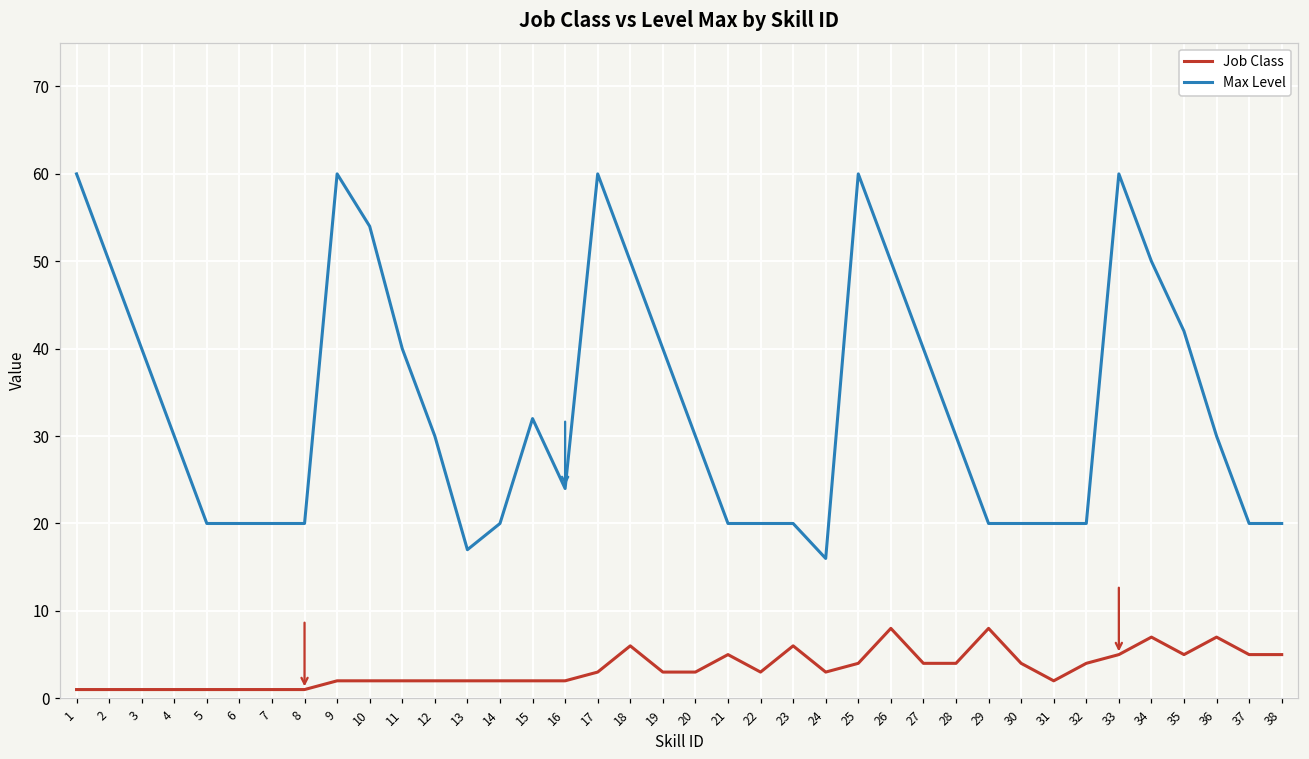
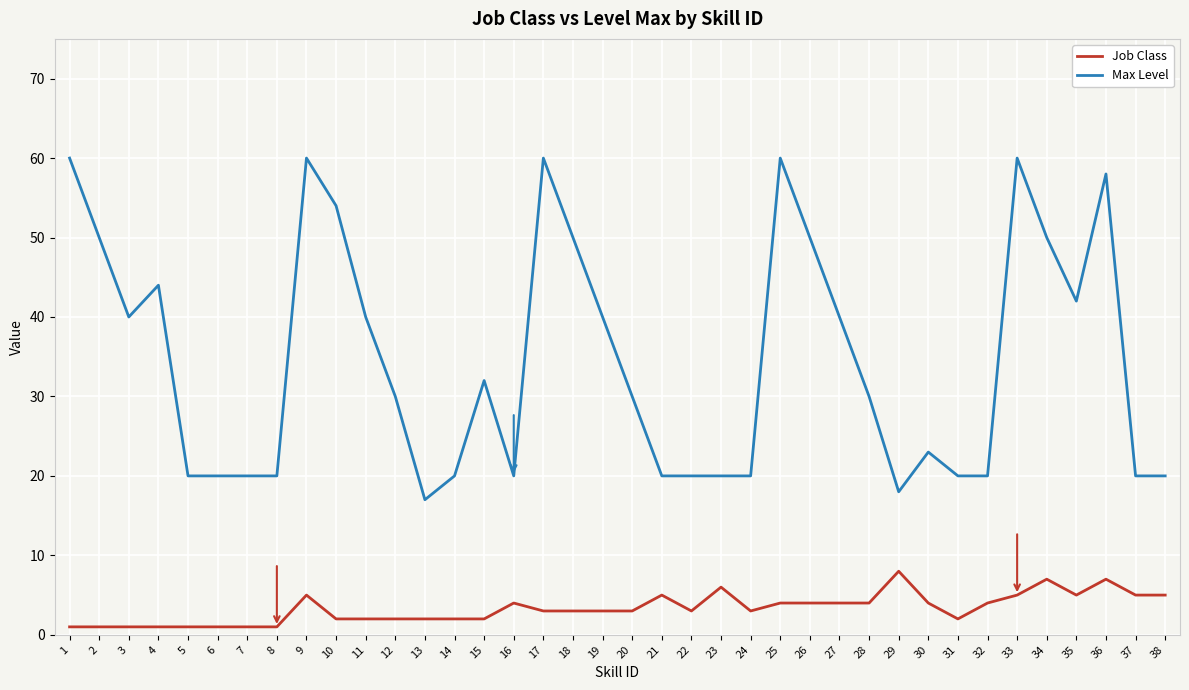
  {
    "Job Class": {
      "1": 1,
      "2": 1,
      "3": 1,
      "4": 1,
      "5": 1,
      "6": 1,
      "7": 1,
      "8": 1,
-     "9": 2,
+     "9": 5,
      "10": 2,
      "11": 2,
      "12": 2,
      "13": 2,
      "14": 2,
      "15": 2,
-     "16": 2,
+     "16": 4,
      "17": 3,
-     "18": 6,
+     "18": 3,
      "19": 3,
      "20": 3,
      "21": 5,
      "22": 3,
      "23": 6,
      "24": 3,
      "25": 4,
-     "26": 8,
+     "26": 4,
      "27": 4,
      "28": 4,
      "29": 8,
      "30": 4,
      "31": 2,
      "32": 4,
      "33": 5,
      "34": 7,
      "35": 5,
      "36": 7,
      "37": 5,
      "38": 5
    },
    "Max Level": {
      "1": 60,
      "2": 50,
      "3": 40,
-     "4": 30,
+     "4": 44,
      "5": 20,
      "6": 20,
      "7": 20,
      "8": 20,
      "9": 60,
      "10": 54,
      "11": 40,
      "12": 30,
      "13": 17,
      "14": 20,
      "15": 32,
-     "16": 24,
+     "16": 20,
      "17": 60,
      "18": 50,
      "19": 40,
      "20": 30,
      "21": 20,
      "22": 20,
      "23": 20,
-     "24": 16,
+     "24": 20,
      "25": 60,
      "26": 50,
      "27": 40,
      "28": 30,
-     "29": 20,
-     "30": 20,
+     "29": 18,
+     "30": 23,
      "31": 20,
      "32": 20,
      "33": 60,
      "34": 50,
      "35": 42,
-     "36": 30,
+     "36": 58,
      "37": 20,
      "38": 20
    }
  }
